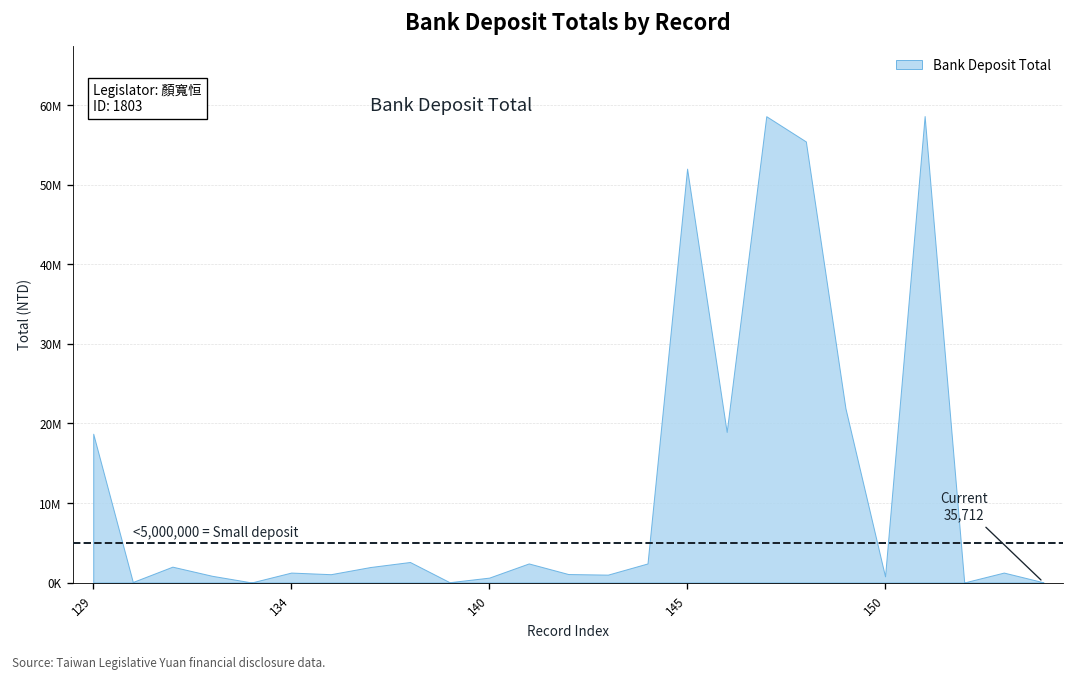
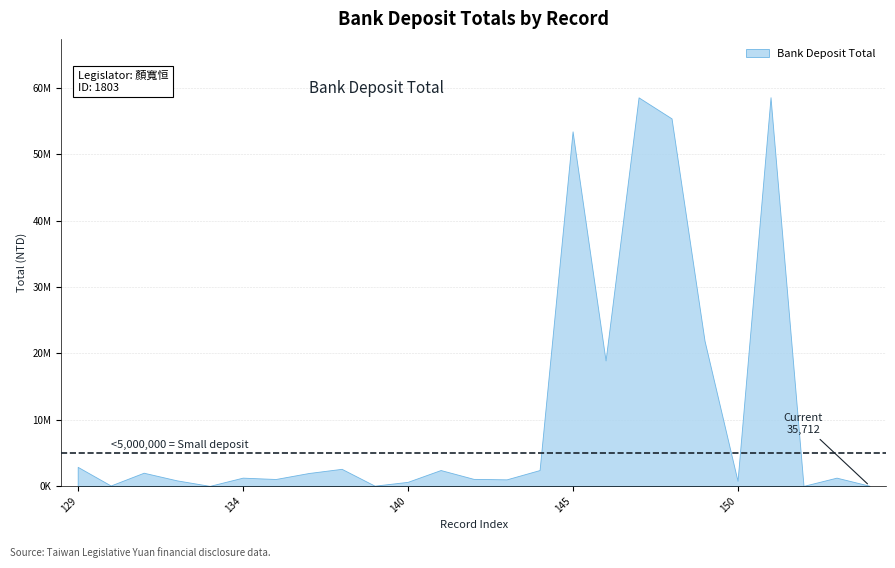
  {
-   "129": 19000000,
+   "129": 3000000,
    "134": 1000000,
    "140": 1000000,
-   "145": 52000000,
+   "145": 53000000,
    "150": 1000000
  }
